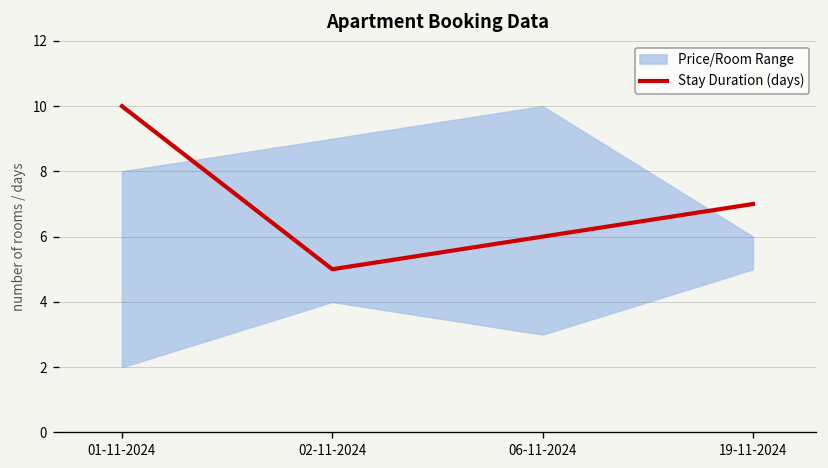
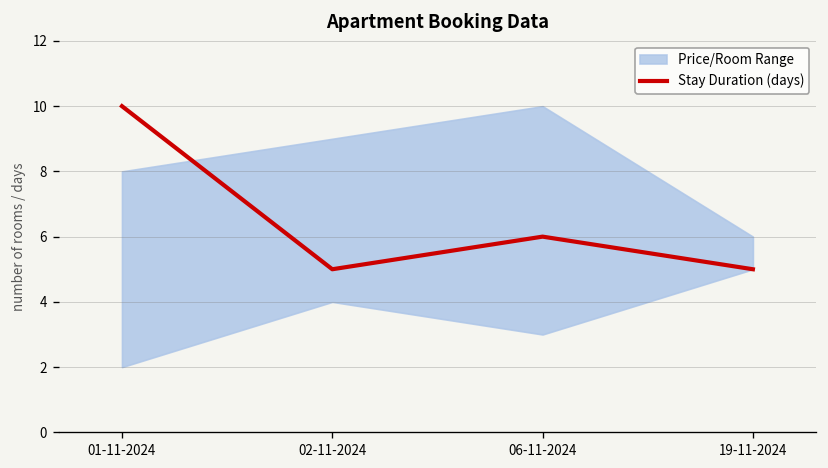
  {
    "Stay Duration (days)": {
      "01-11-2024": 10,
      "02-11-2024": 5,
      "06-11-2024": 6,
-     "19-11-2024": 7
+     "19-11-2024": 5
    }
  }
